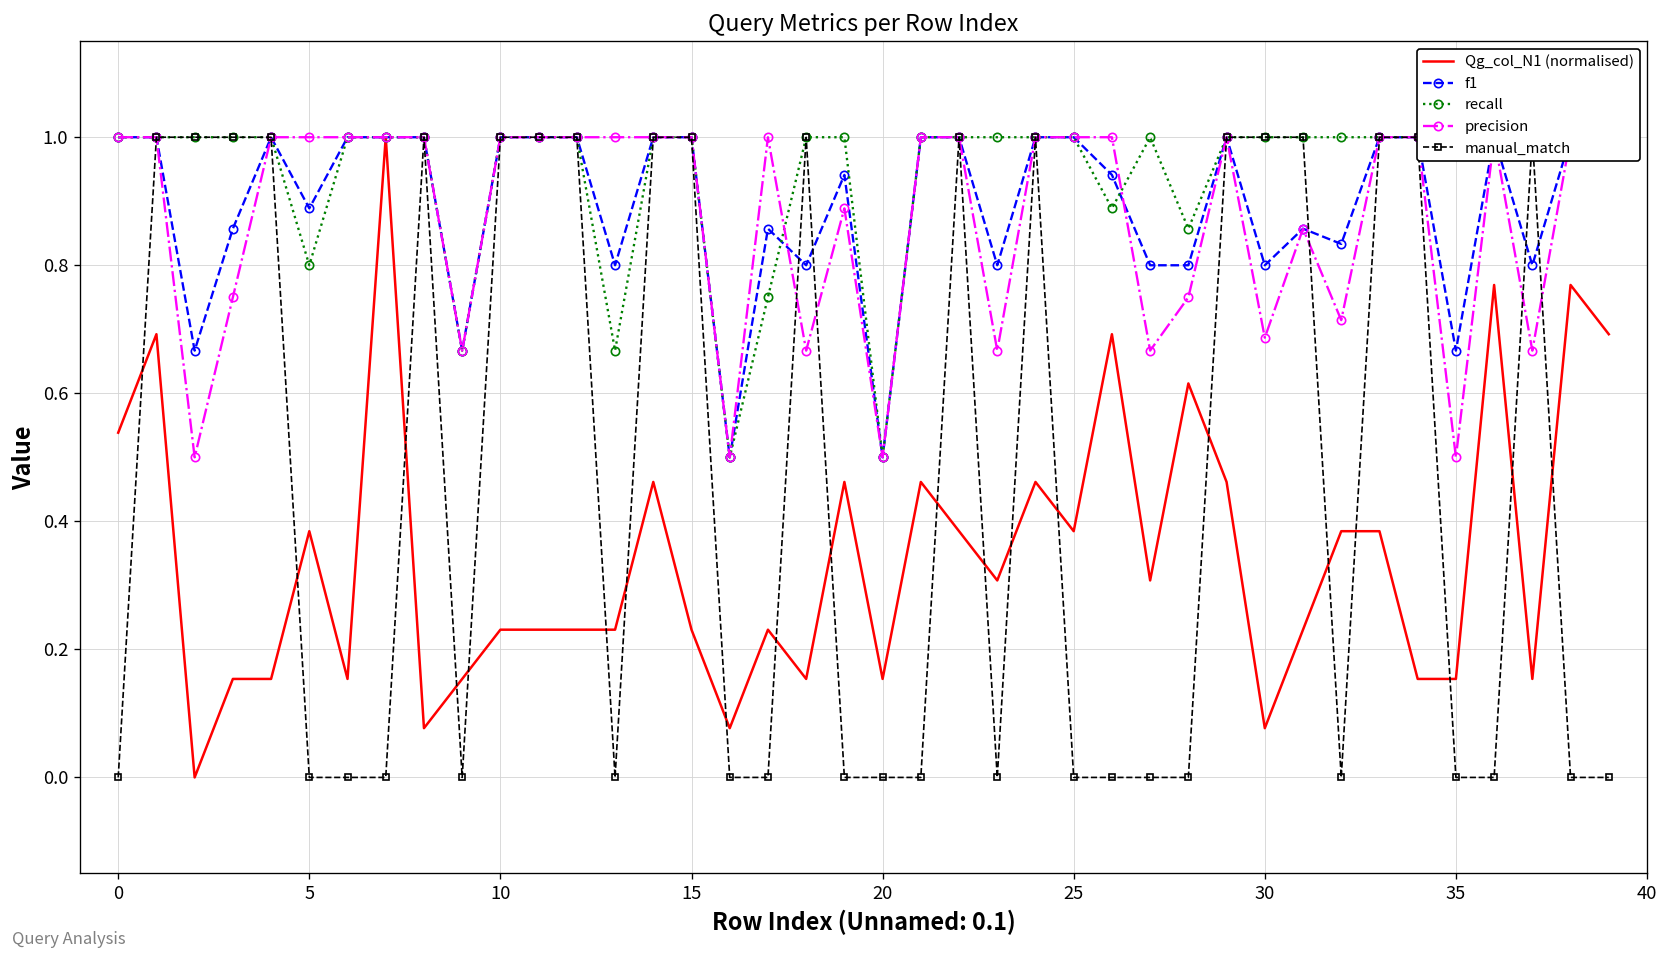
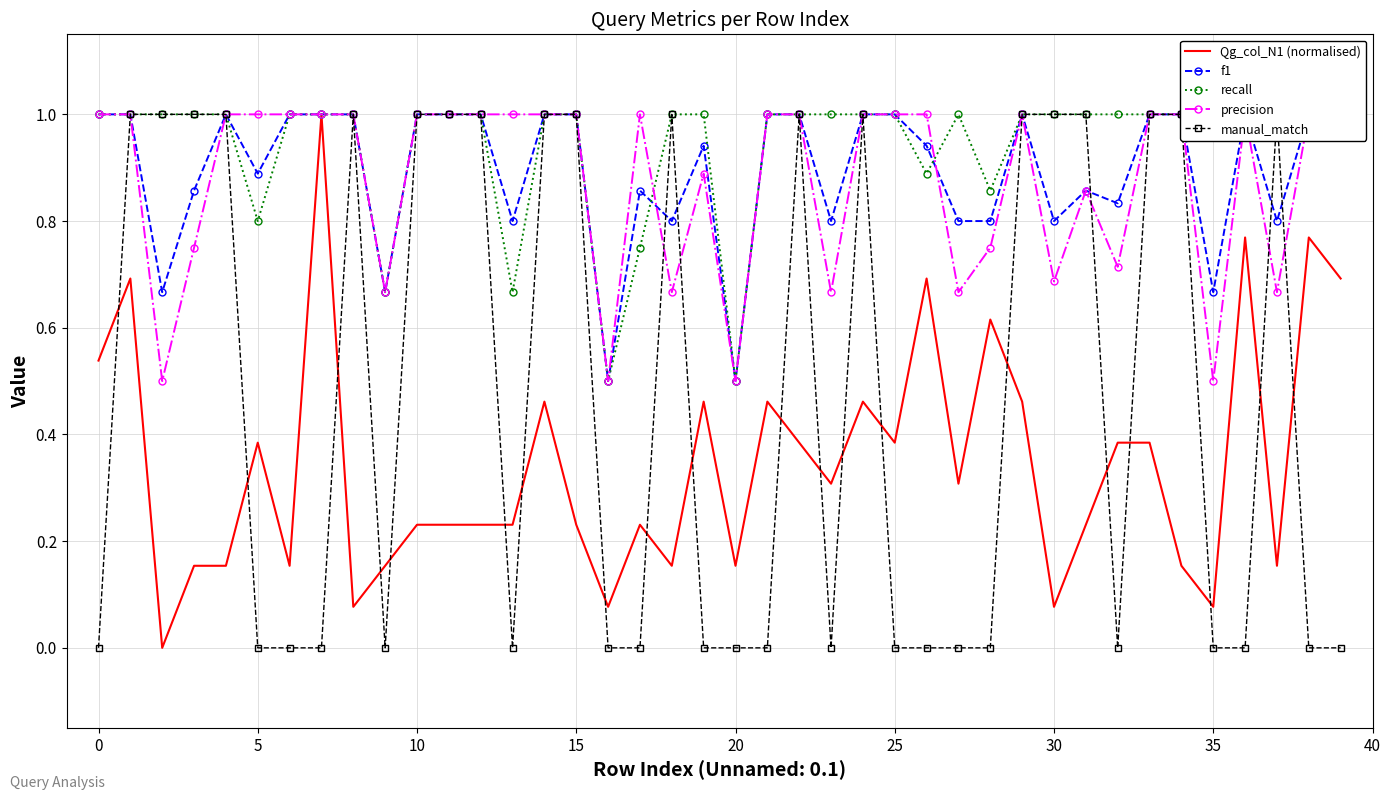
  {
    "Qg_col_N1 (normalised)": {
      "0": 0.54,
      "5": 0.38,
      "10": 0.23,
      "15": 0.23,
      "20": 0.15,
      "25": 0.38,
      "30": 0.08,
-     "35": 0.15
+     "35": 0.08
    },
    "f1": {
      "5": 0.89,
      "30": 0.80,
      "35": 0.67
    },
    "recall": {
      "5": 0.80
    },
    "precision": {
      "5": 1.00,
      "30": 0.69,
      "35": 0.50
    },
    "manual_match": {
      "0": 0.00,
      "5": 0.00,
      "20": 0.00,
      "25": 0.00,
      "35": 0.00
    }
  }
